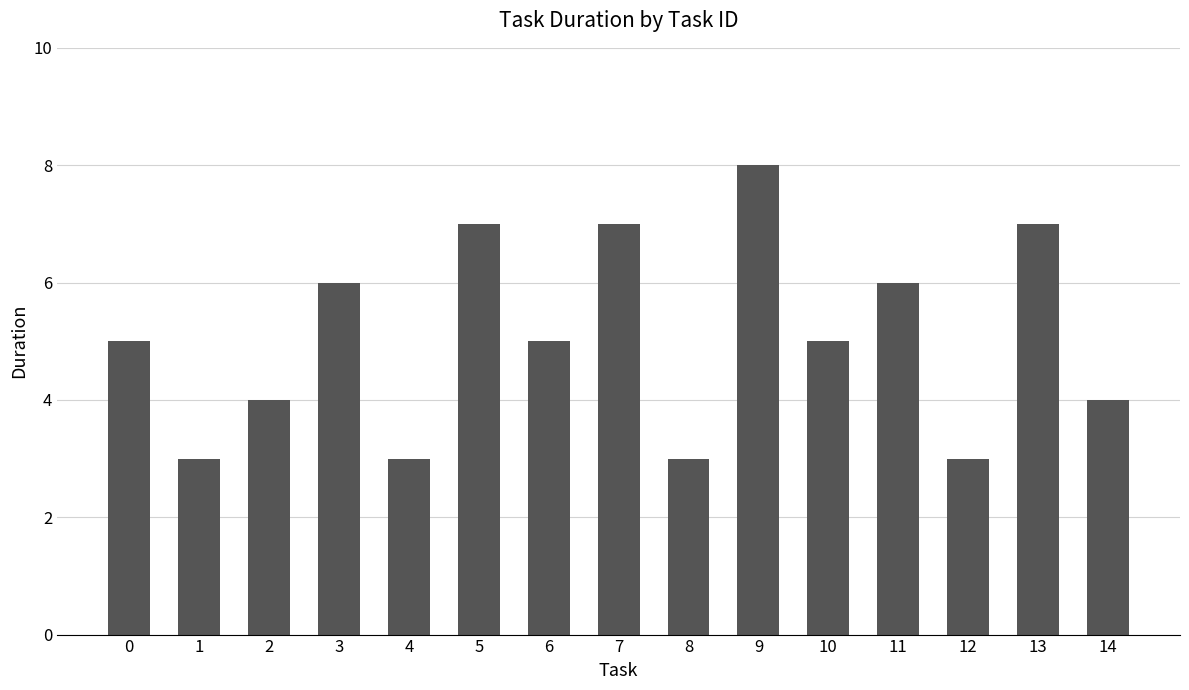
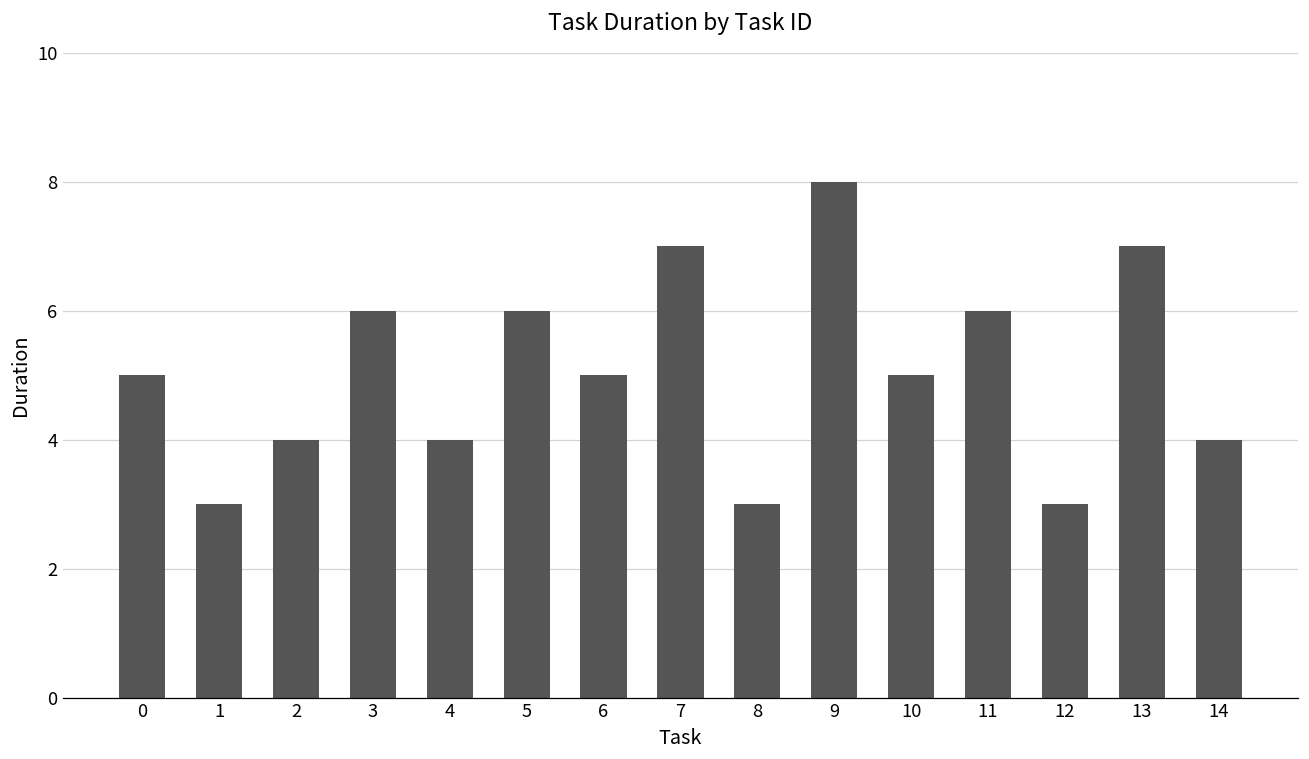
  {
    "0": 5,
    "1": 3,
    "2": 4,
    "3": 6,
-   "4": 3,
-   "5": 7,
+   "4": 4,
+   "5": 6,
    "6": 5,
    "7": 7,
    "8": 3,
    "9": 8,
    "10": 5,
    "11": 6,
    "12": 3,
    "13": 7,
    "14": 4
  }
